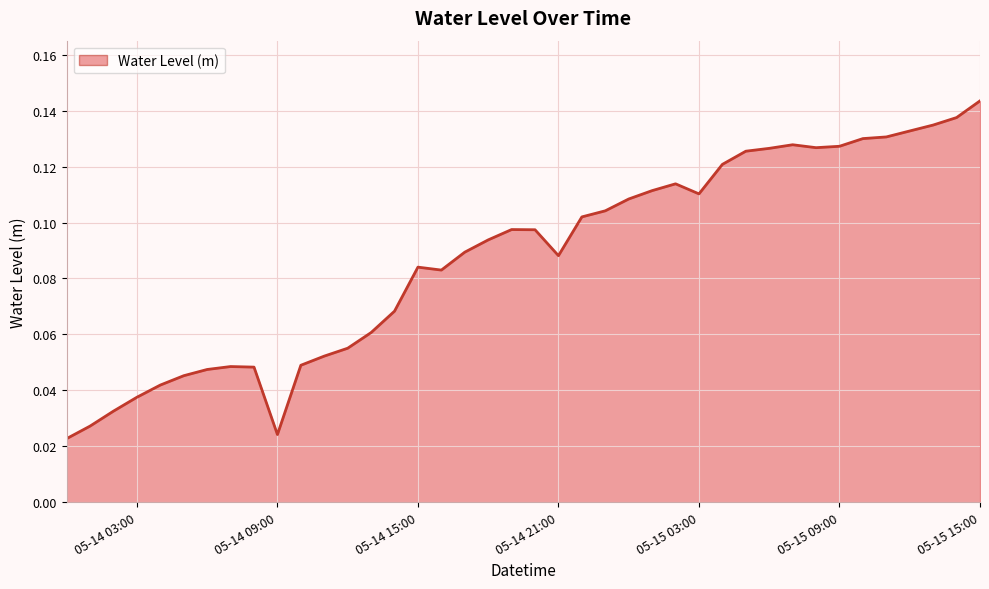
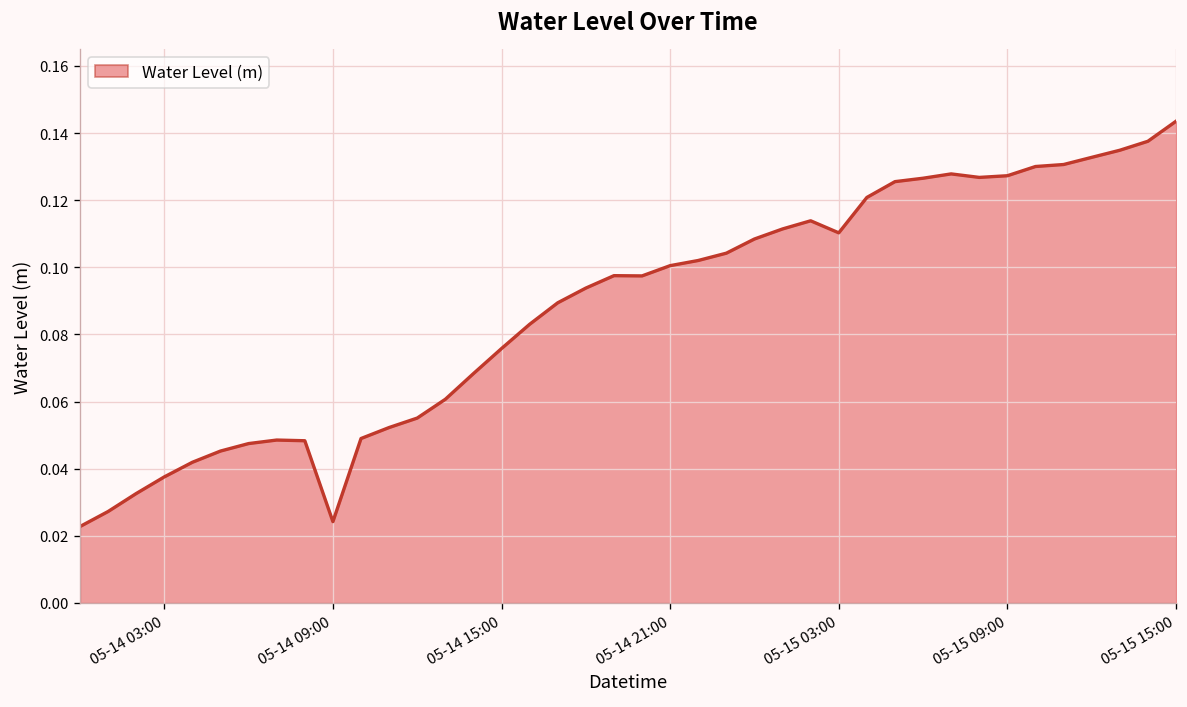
  {
    "05-14 03:00": 0.038,
    "05-14 09:00": 0.024,
-   "05-14 15:00": 0.084,
-   "05-14 21:00": 0.088,
+   "05-14 15:00": 0.076,
+   "05-14 21:00": 0.100,
    "05-15 03:00": 0.110,
    "05-15 09:00": 0.127,
    "05-15 15:00": 0.144
  }
